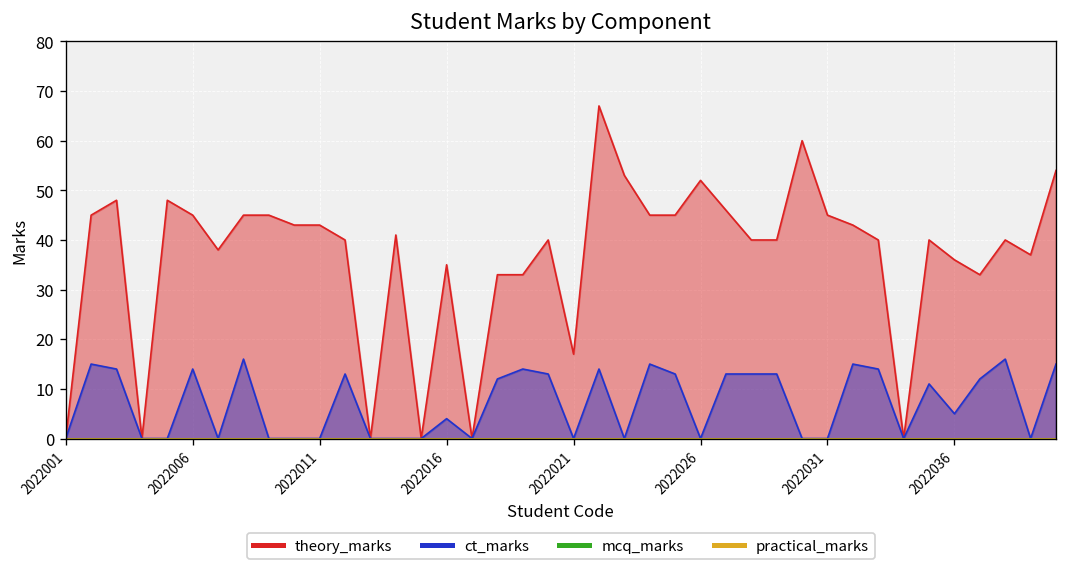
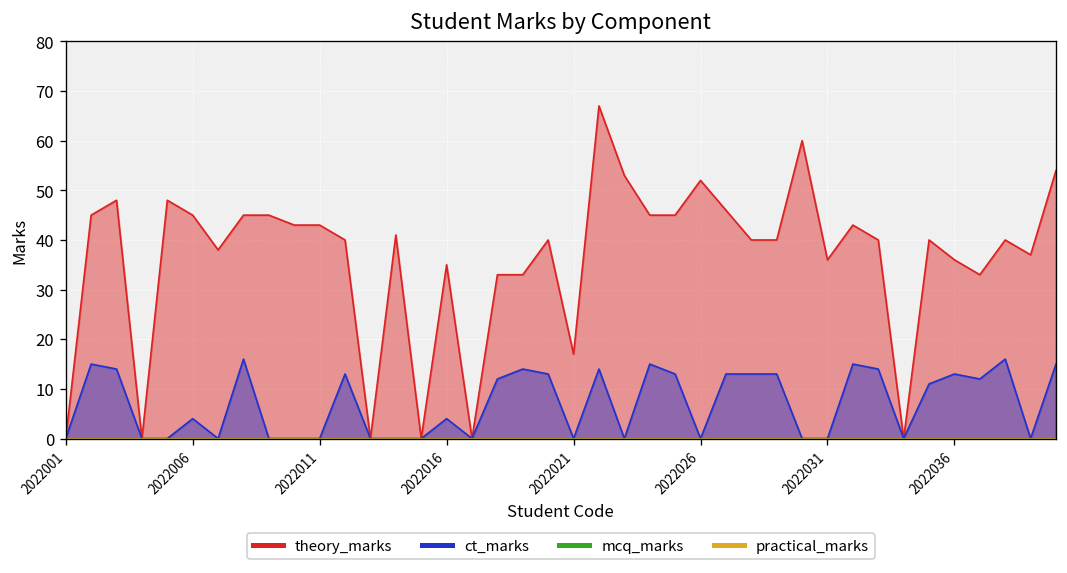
  {
    "theory_marks": {
      "2022006": 45,
      "2022011": 43,
      "2022016": 35,
      "2022021": 17,
      "2022026": 52,
-     "2022031": 45,
+     "2022031": 36,
      "2022036": 36
    },
    "ct_marks": {
-     "2022006": 14,
+     "2022006": 4,
      "2022016": 4,
-     "2022036": 5
+     "2022036": 13
    },
    "practical_marks": {
      "2022006": 0,
      "2022016": 0,
      "2022036": 0
    }
  }
